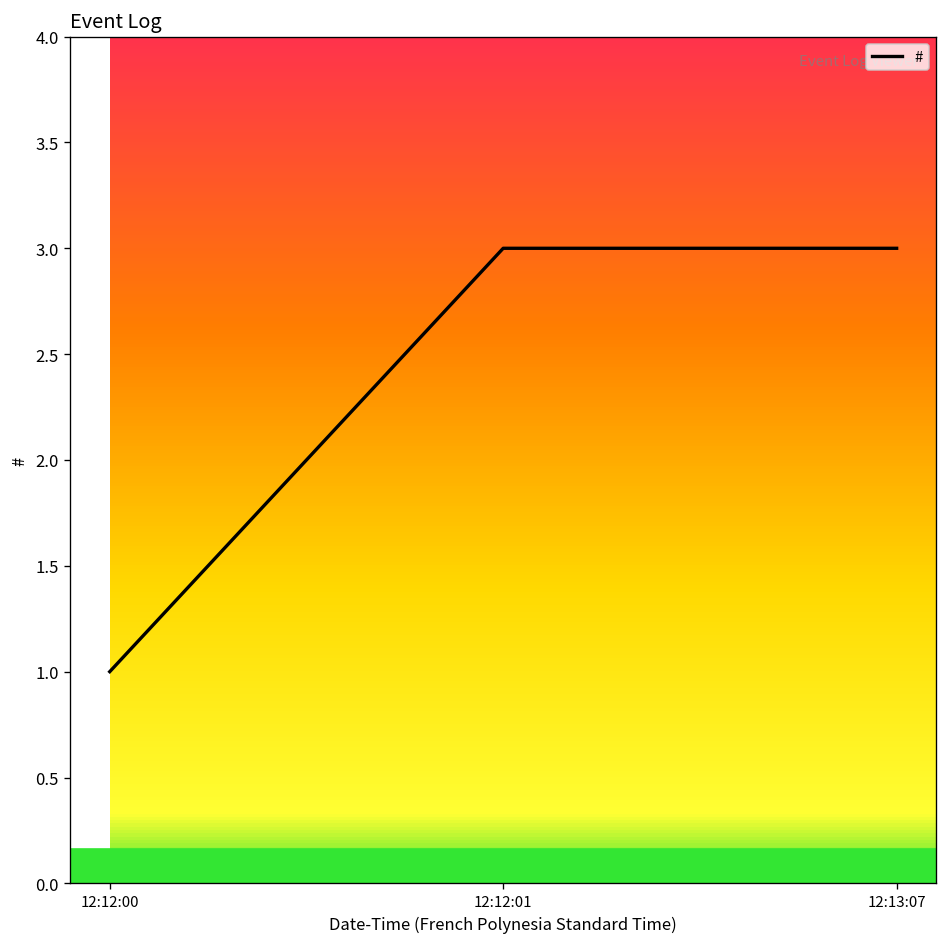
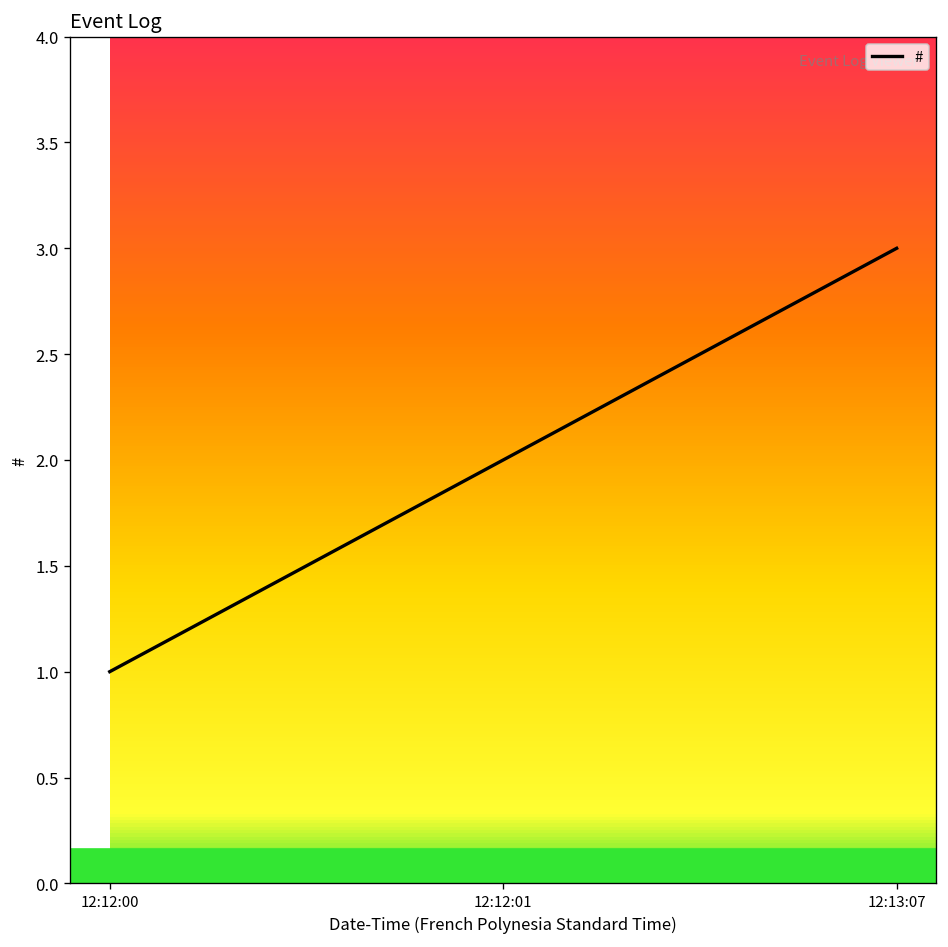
  {
    "12:12:00": 1,
-   "12:12:01": 3,
+   "12:12:01": 2,
    "12:13:07": 3
  }
